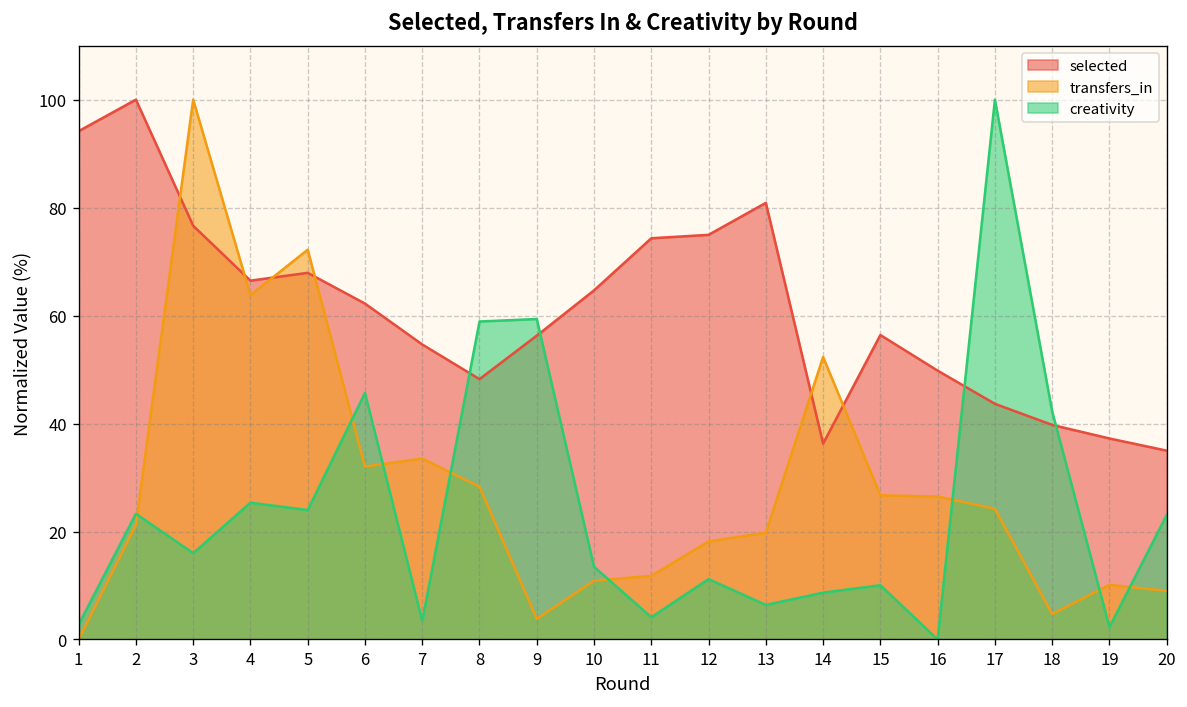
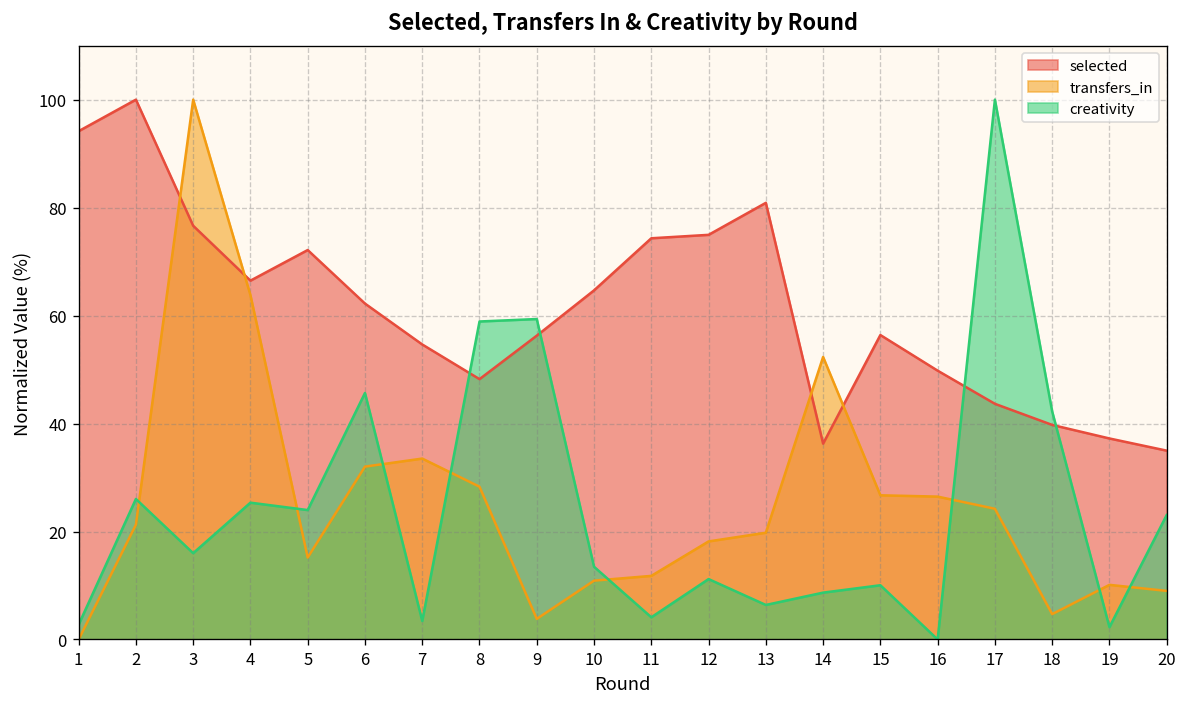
  {
    "selected": {
      "1": 94,
      "2": 100,
      "3": 77,
      "4": 66,
-     "5": 68,
+     "5": 72,
      "6": 62,
      "7": 55,
      "8": 48,
      "9": 56,
      "10": 65,
      "11": 74,
      "12": 75,
      "13": 81,
      "14": 36,
      "15": 56,
      "16": 50,
      "17": 44,
      "18": 40,
      "19": 37,
      "20": 35
    },
    "transfers_in": {
      "1": 0,
      "2": 21,
      "3": 100,
      "4": 64,
-     "5": 72,
+     "5": 15,
      "6": 32,
      "7": 34,
      "8": 28,
      "9": 4,
      "10": 11,
      "11": 12,
      "12": 18,
      "13": 20,
      "14": 52,
      "15": 27,
      "16": 26,
      "17": 24,
      "18": 5,
      "19": 10,
      "20": 9
    },
    "creativity": {
      "1": 3,
-     "2": 23,
+     "2": 26,
      "3": 16,
      "4": 25,
      "5": 24,
      "6": 46,
      "7": 3,
      "8": 59,
      "9": 59,
      "10": 13,
      "11": 4,
      "12": 11,
      "13": 6,
      "14": 9,
      "15": 10,
      "16": 0,
      "17": 100,
      "18": 42,
      "19": 2,
      "20": 23
    }
  }
